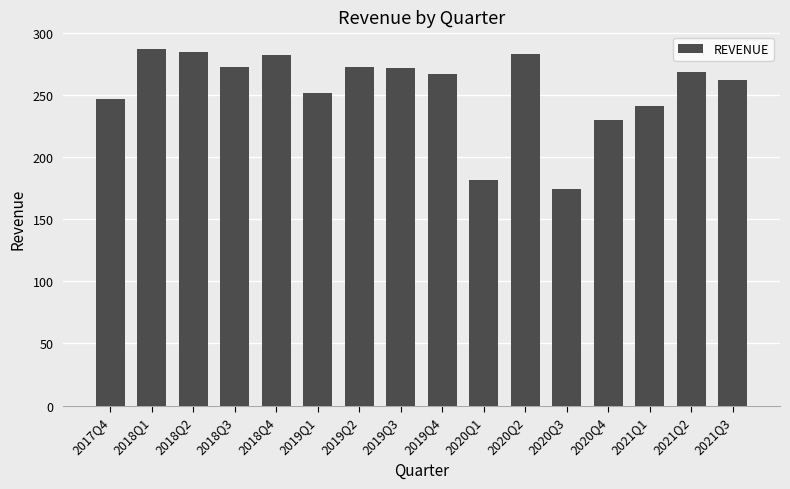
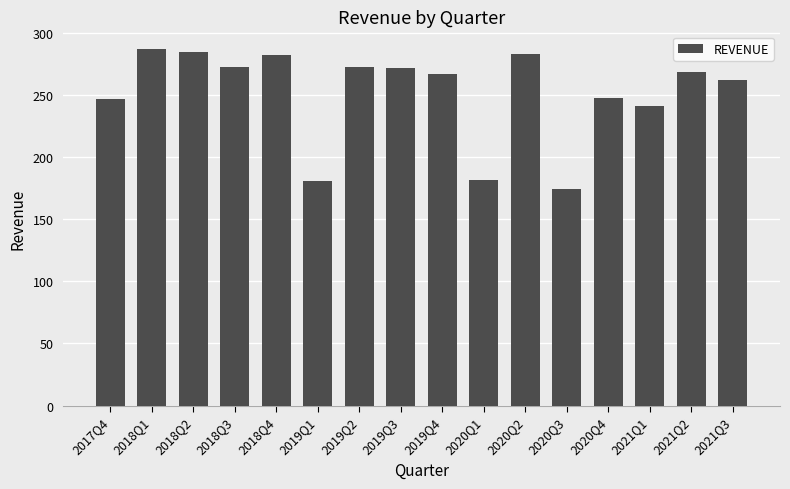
  {
    "2017Q4": 247,
    "2018Q1": 287,
    "2018Q2": 285,
    "2018Q3": 273,
    "2018Q4": 282,
-   "2019Q1": 252,
+   "2019Q1": 181,
    "2019Q2": 273,
    "2019Q3": 272,
    "2019Q4": 267,
    "2020Q1": 182,
    "2020Q2": 283,
    "2020Q3": 174,
-   "2020Q4": 230,
+   "2020Q4": 248,
    "2021Q1": 241,
    "2021Q2": 269,
    "2021Q3": 262
  }
